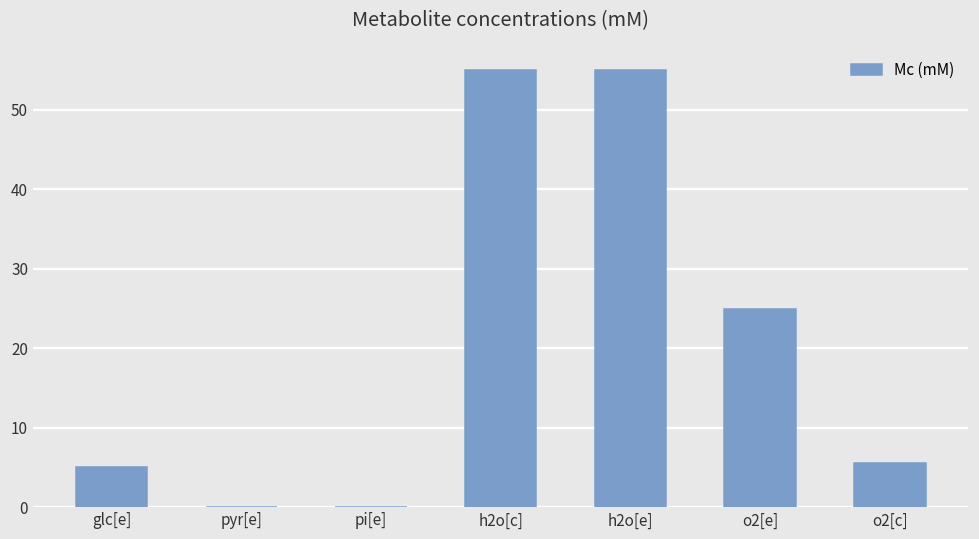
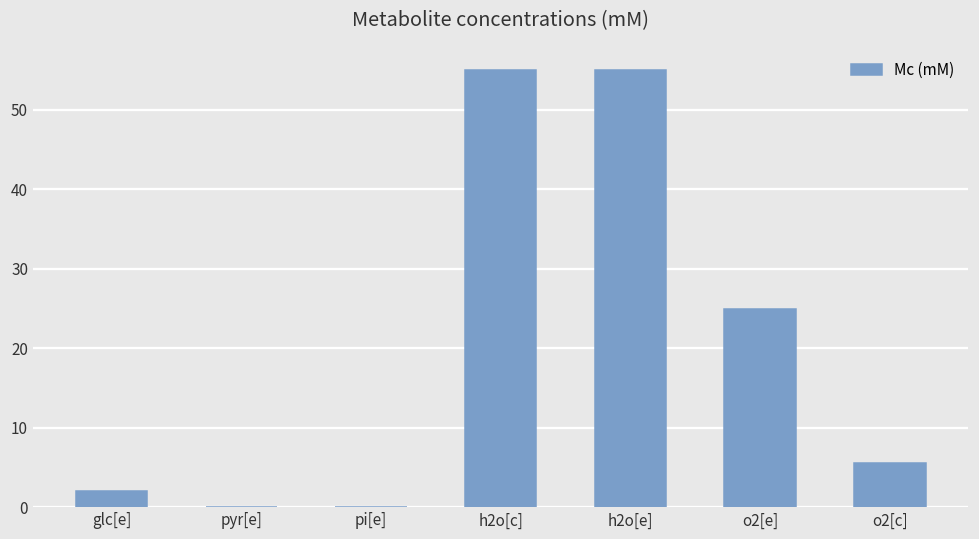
  {
-   "glc[e]": 5,
+   "glc[e]": 2,
    "pyr[e]": 0,
    "h2o[c]": 55,
    "h2o[e]": 55,
    "o2[e]": 25,
    "o2[c]": 6
  }
